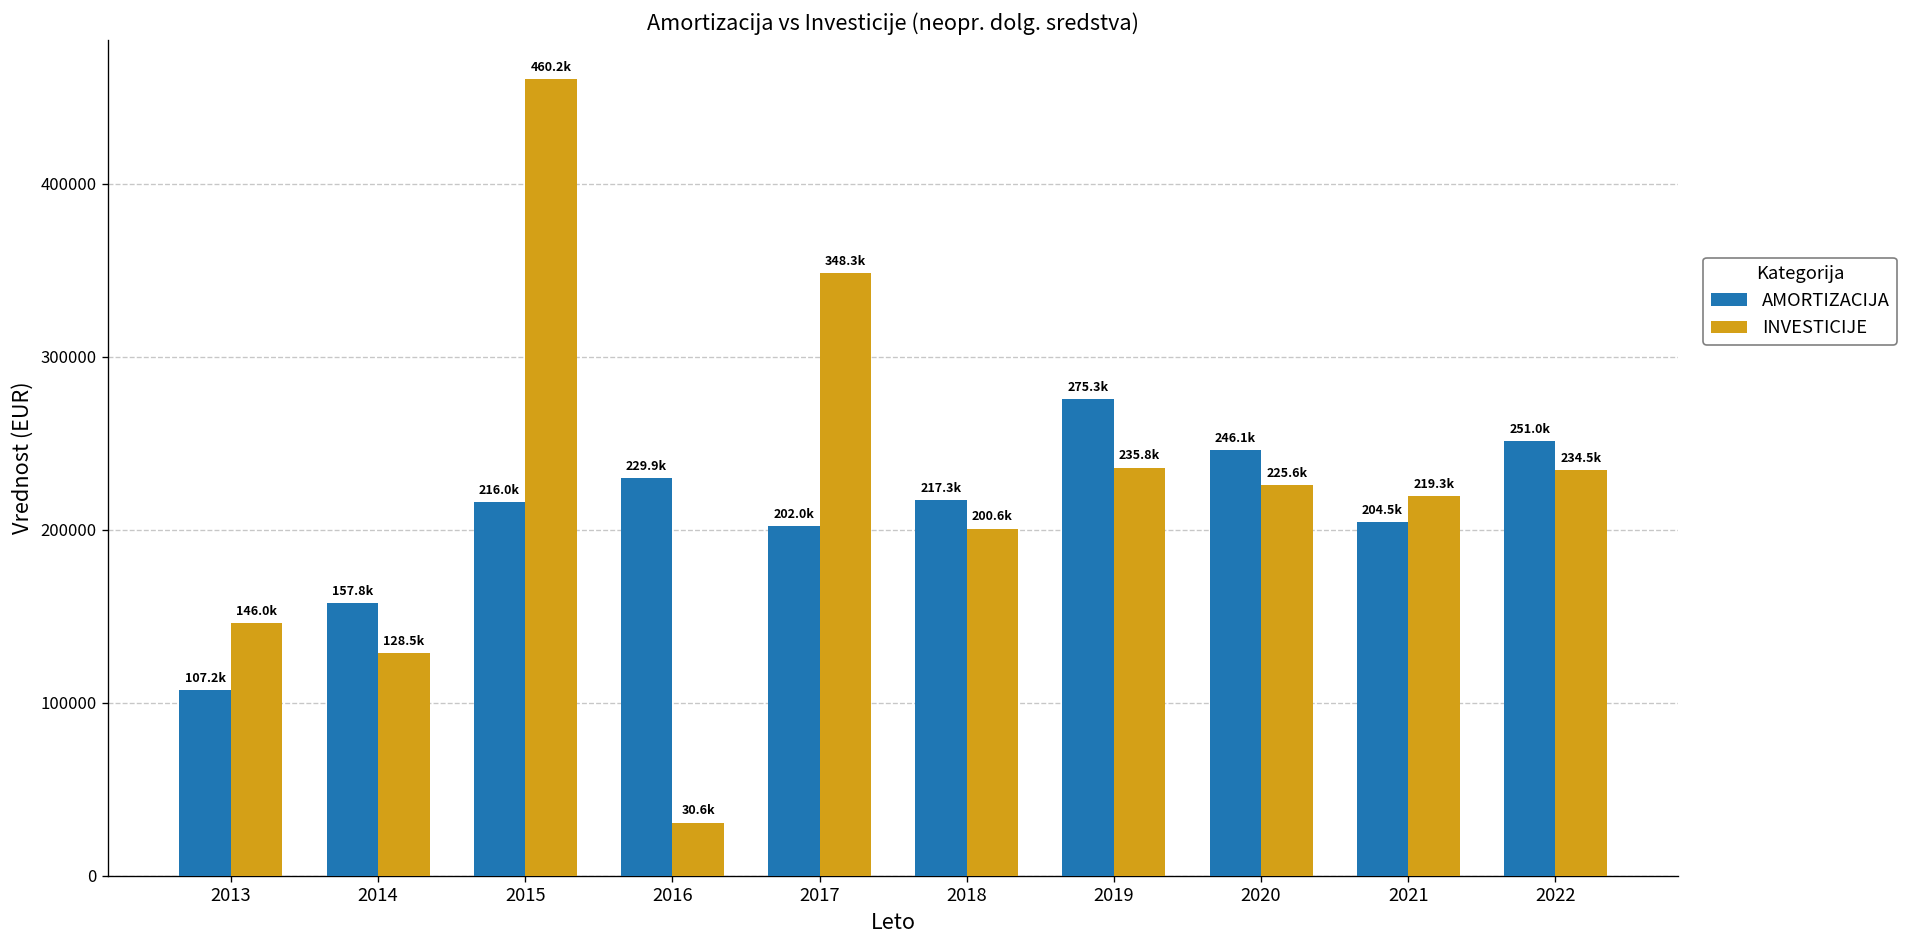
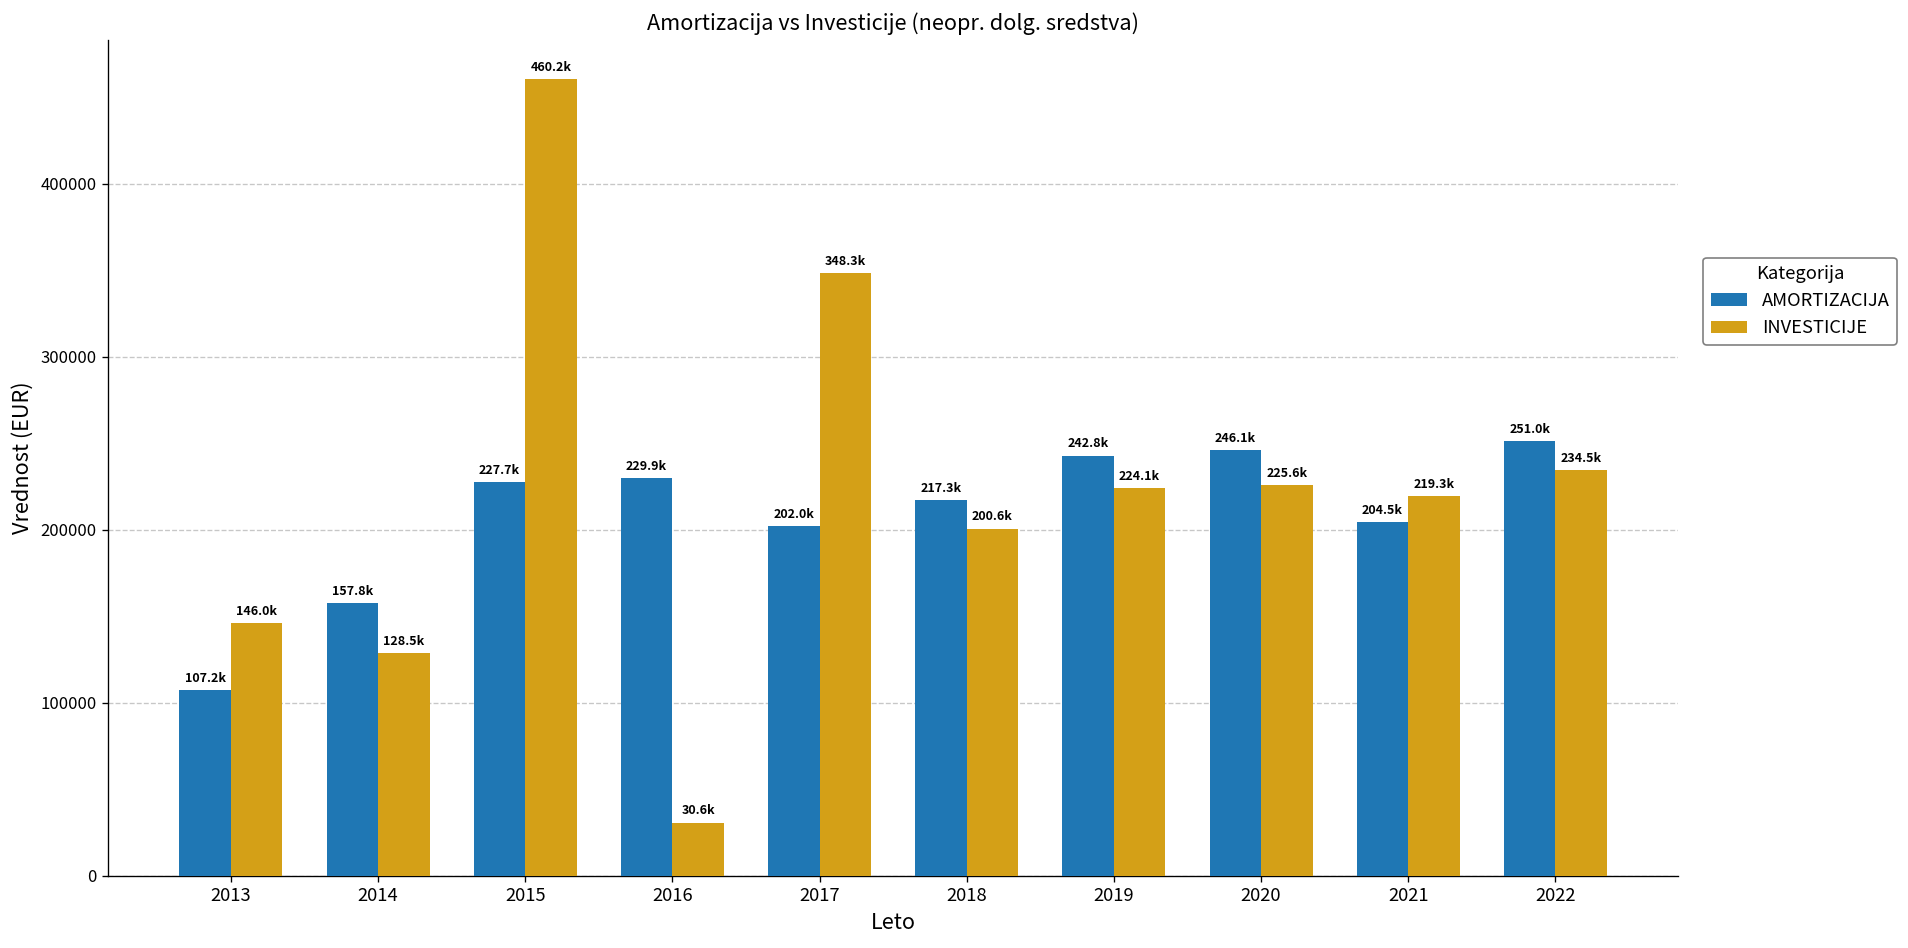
  {
    "AMORTIZACIJA": {
      "2013": "107.2k",
      "2014": "157.8k",
-     "2015": "216.0k",
+     "2015": "227.7k",
      "2016": "229.9k",
      "2017": "202.0k",
      "2018": "217.3k",
-     "2019": "275.3k",
+     "2019": "242.8k",
      "2020": "246.1k",
      "2021": "204.5k",
      "2022": "251.0k"
    },
    "INVESTICIJE": {
      "2013": "146.0k",
      "2014": "128.5k",
      "2015": "460.2k",
      "2016": "30.6k",
      "2017": "348.3k",
      "2018": "200.6k",
-     "2019": "235.8k",
+     "2019": "224.1k",
      "2020": "225.6k",
      "2021": "219.3k",
      "2022": "234.5k"
    }
  }
